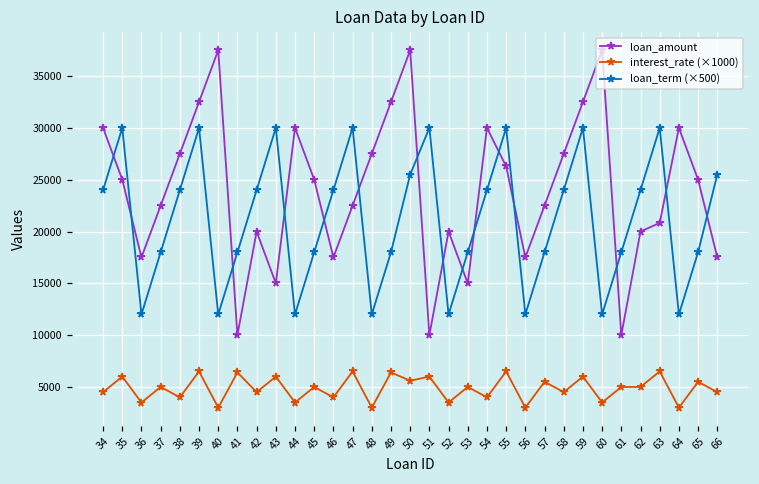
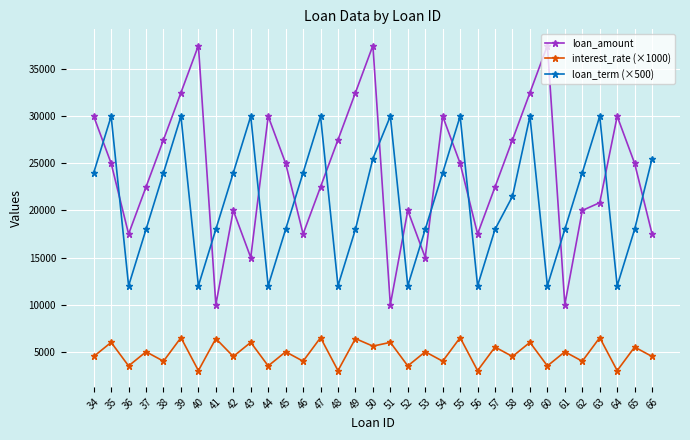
  {
    "loan_amount": {
      "34": 30000,
      "35": 25000,
      "36": 18000,
      "37": 23000,
      "38": 28000,
      "39": 33000,
      "40": 38000,
      "41": 10000,
      "42": 20000,
      "43": 15000,
      "44": 30000,
      "45": 25000,
      "46": 18000,
      "47": 23000,
      "48": 28000,
      "49": 33000,
      "50": 38000,
      "51": 10000,
      "52": 20000,
      "53": 15000,
      "54": 30000,
-     "55": 26000,
+     "55": 25000,
      "56": 18000,
      "57": 23000,
      "58": 28000,
      "59": 33000,
      "61": 10000,
      "62": 20000,
      "63": 21000,
      "64": 30000,
      "65": 25000,
      "66": 18000
    },
    "interest_rate (×1000)": {
      "34": 5000,
      "35": 6000,
      "36": 4000,
      "37": 5000,
      "38": 4000,
      "39": 7000,
      "40": 3000,
      "41": 6000,
      "42": 5000,
      "43": 6000,
      "44": 4000,
      "45": 5000,
      "46": 4000,
      "47": 7000,
      "48": 3000,
      "49": 6000,
      "50": 6000,
      "51": 6000,
      "52": 4000,
      "53": 5000,
      "54": 4000,
      "55": 7000,
      "56": 3000,
      "57": 6000,
      "58": 5000,
      "59": 6000,
      "60": 4000,
      "61": 5000,
-     "62": 5000,
+     "62": 4000,
      "63": 7000,
      "64": 3000,
      "65": 6000,
      "66": 5000
    },
    "loan_term (×500)": {
      "34": 24000,
      "35": 30000,
      "36": 12000,
      "37": 18000,
      "38": 24000,
      "39": 30000,
      "40": 12000,
      "41": 18000,
      "42": 24000,
      "43": 30000,
      "44": 12000,
      "45": 18000,
      "46": 24000,
      "47": 30000,
      "48": 12000,
      "49": 18000,
      "50": 26000,
      "51": 30000,
      "52": 12000,
      "53": 18000,
      "54": 24000,
      "55": 30000,
      "56": 12000,
      "57": 18000,
-     "58": 24000,
+     "58": 22000,
      "59": 30000,
      "60": 12000,
      "61": 18000,
      "62": 24000,
      "63": 30000,
      "64": 12000,
      "65": 18000,
      "66": 26000
    }
  }
